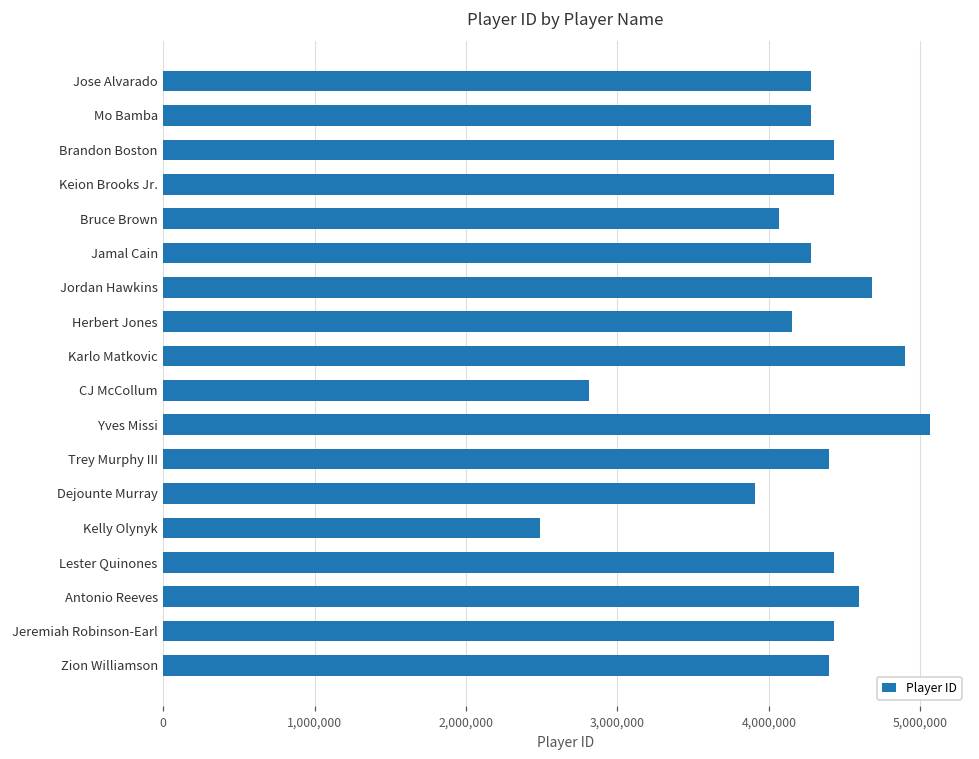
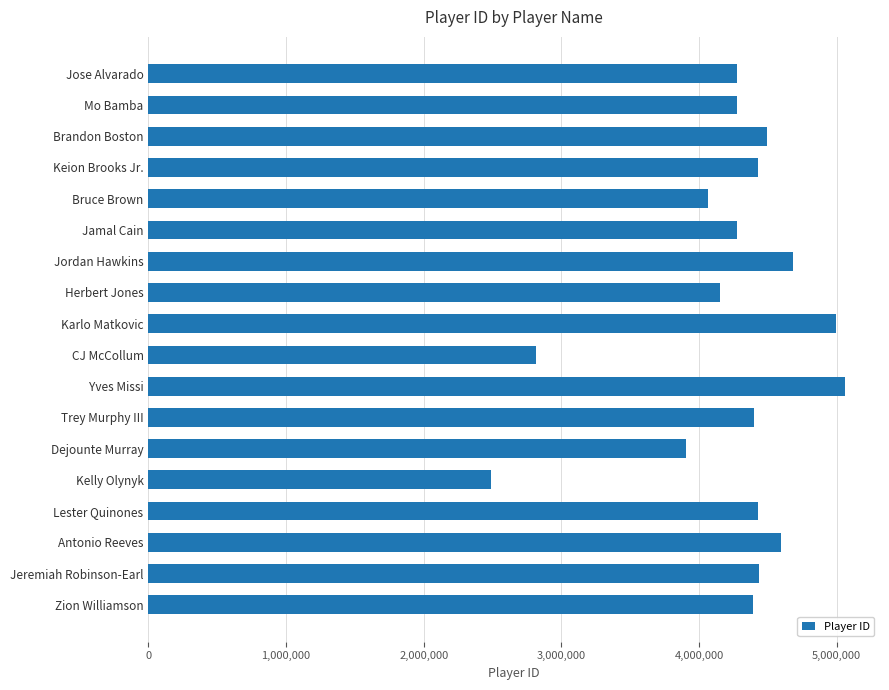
  {
    "Jose Alvarado": "4,280,000",
    "Mo Bamba": "4,280,000",
-   "Brandon Boston": "4,430,000",
+   "Brandon Boston": "4,490,000",
    "Keion Brooks Jr.": "4,430,000",
    "Bruce Brown": "4,070,000",
    "Jamal Cain": "4,280,000",
    "Jordan Hawkins": "4,680,000",
    "Herbert Jones": "4,150,000",
-   "Karlo Matkovic": "4,900,000",
+   "Karlo Matkovic": "5,000,000",
    "CJ McCollum": "2,810,000",
    "Yves Missi": "5,060,000",
    "Trey Murphy III": "4,400,000",
    "Dejounte Murray": "3,910,000",
    "Kelly Olynyk": "2,490,000",
    "Lester Quinones": "4,430,000",
    "Antonio Reeves": "4,590,000",
    "Jeremiah Robinson-Earl": "4,430,000",
    "Zion Williamson": "4,400,000"
  }
